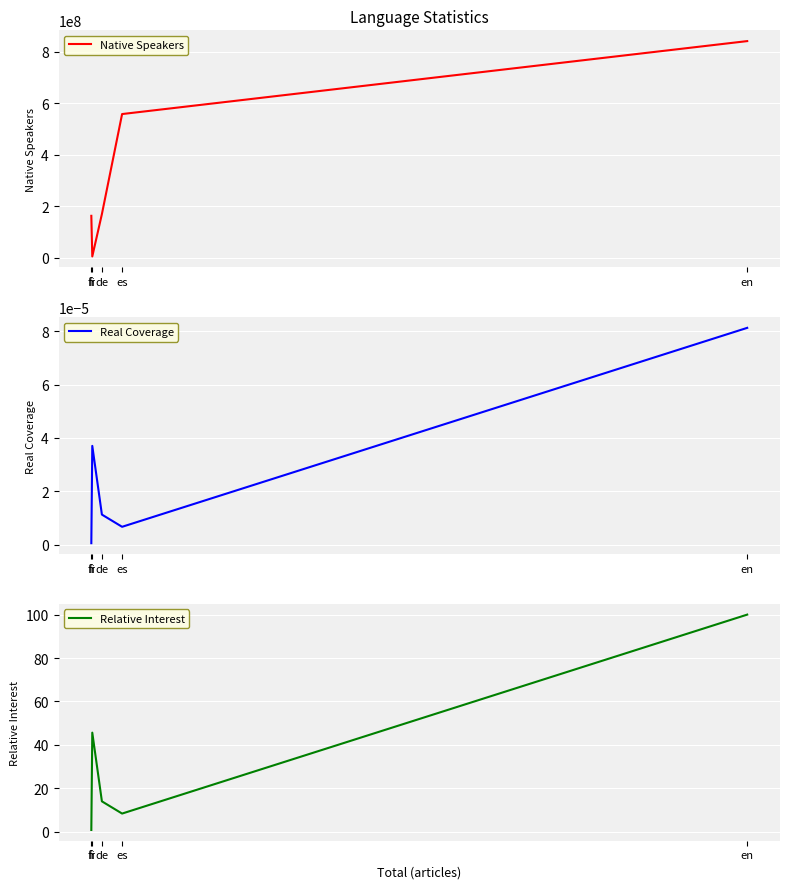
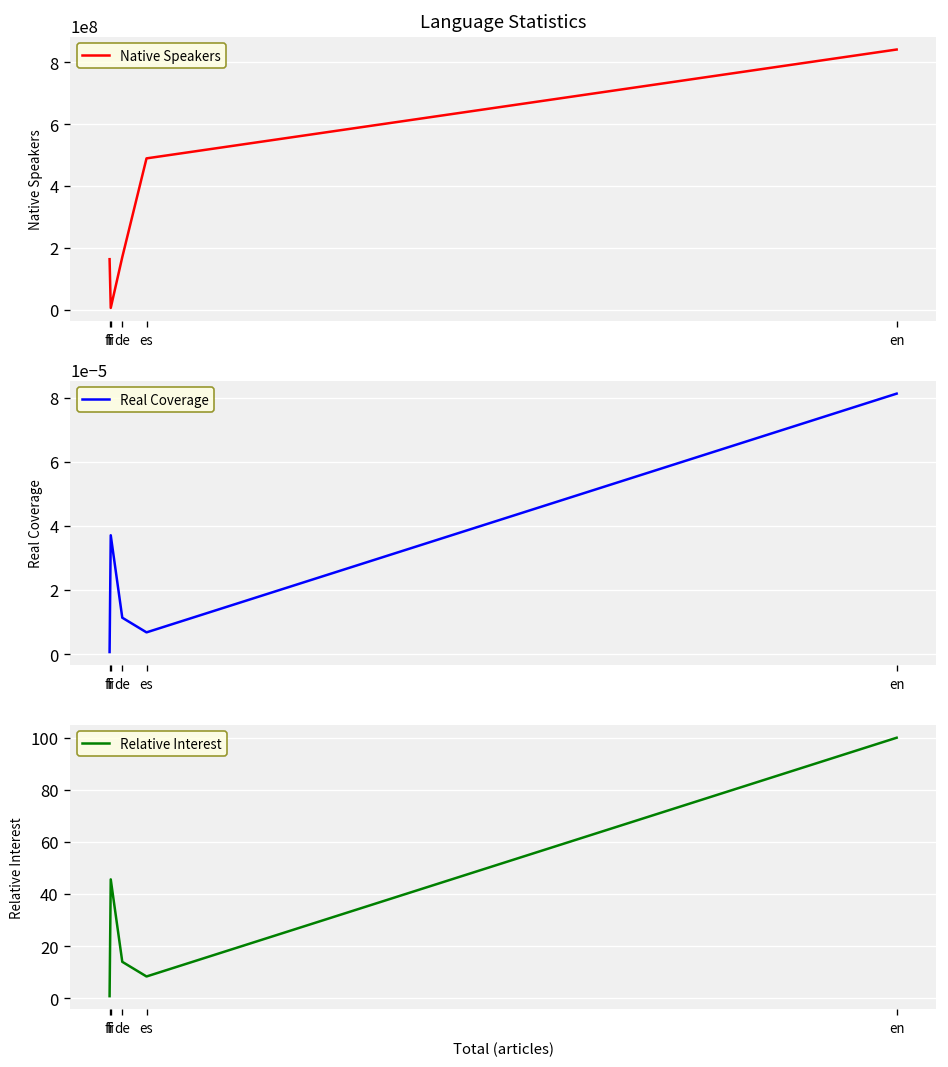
  {
    "Language Statistics": {
      "de": 170000000,
-     "es": 560000000,
+     "es": 490000000,
      "en": 840000000
    }
  }
